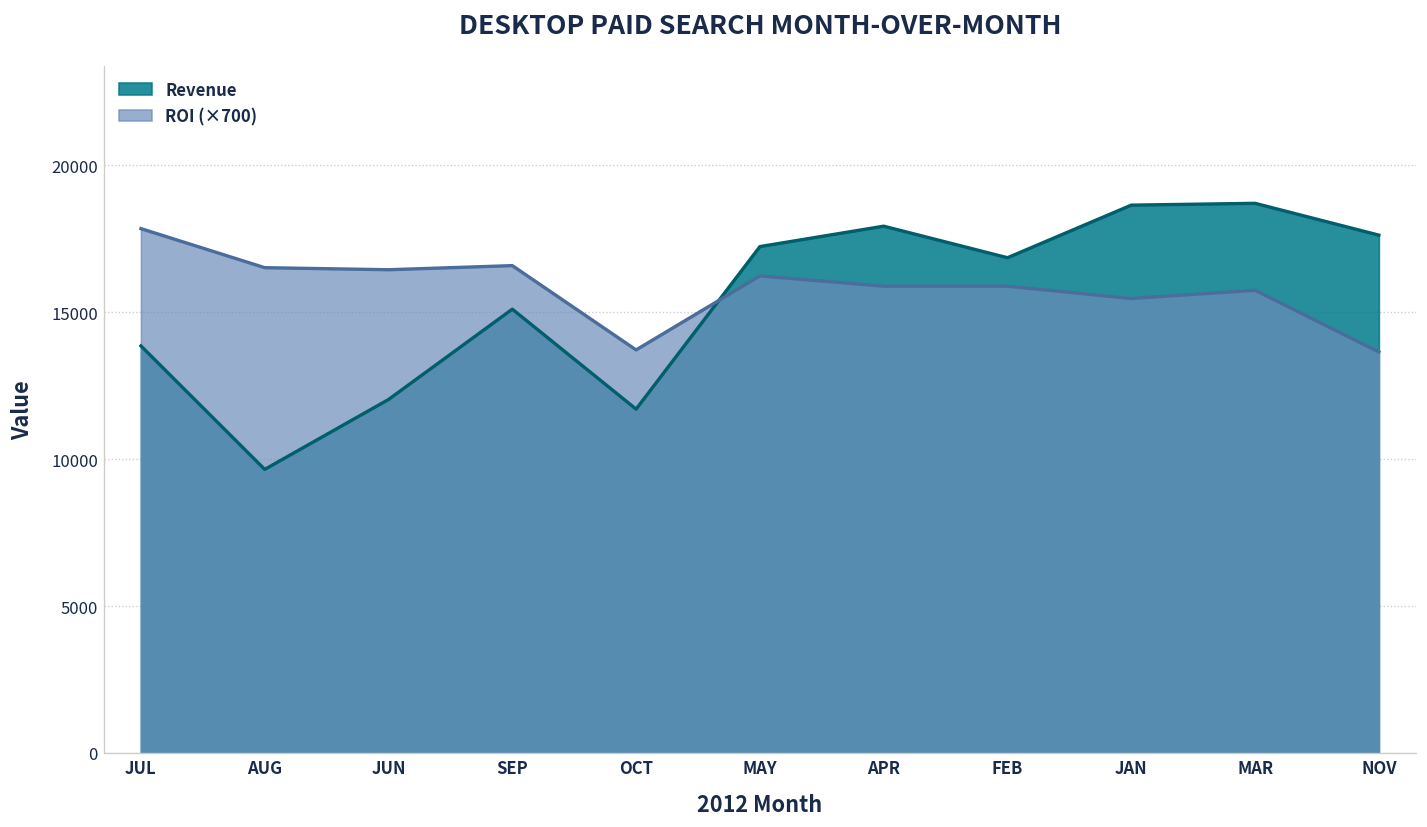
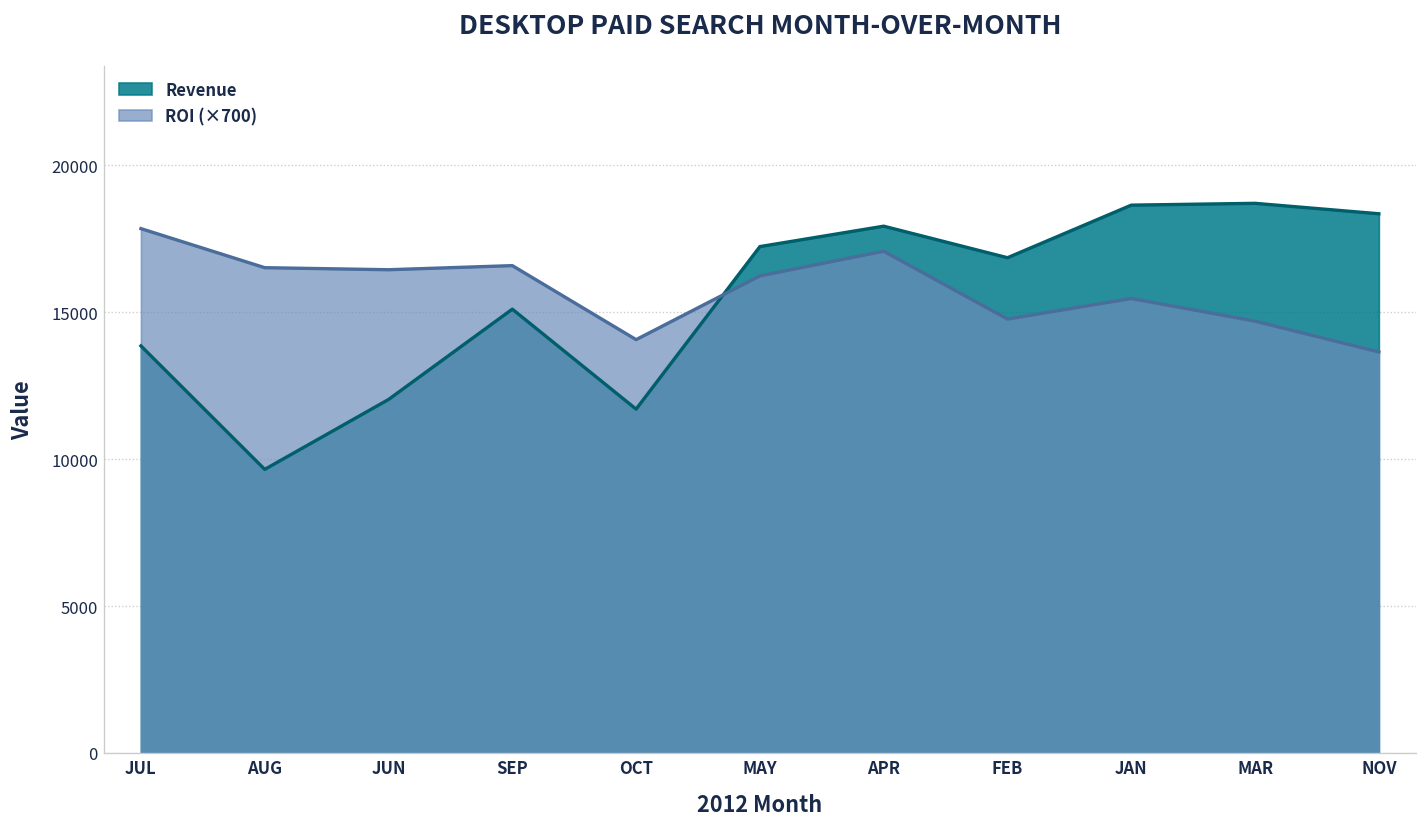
  {
    "Revenue": {
      "JUL": 13900,
      "AUG": 9700,
      "JUN": 12000,
      "SEP": 15100,
      "OCT": 11700,
      "MAY": 17200,
      "APR": 17900,
      "FEB": 16900,
      "JAN": 18600,
      "MAR": 18700,
-     "NOV": 17600
+     "NOV": 18400
    },
    "ROI (×700)": {
      "JUL": 17900,
      "AUG": 16500,
      "JUN": 16500,
      "SEP": 16600,
-     "OCT": 13700,
+     "OCT": 14100,
      "MAY": 16200,
-     "APR": 15900,
-     "FEB": 15900,
+     "APR": 17100,
+     "FEB": 14800,
      "JAN": 15500,
-     "MAR": 15800,
+     "MAR": 14700,
      "NOV": 13700
    }
  }
